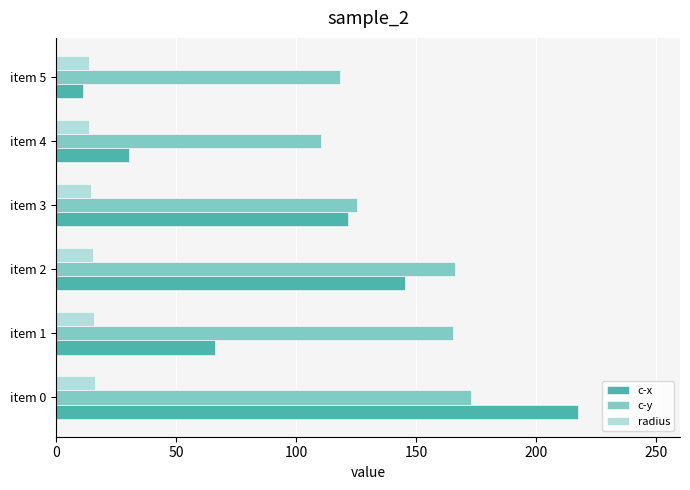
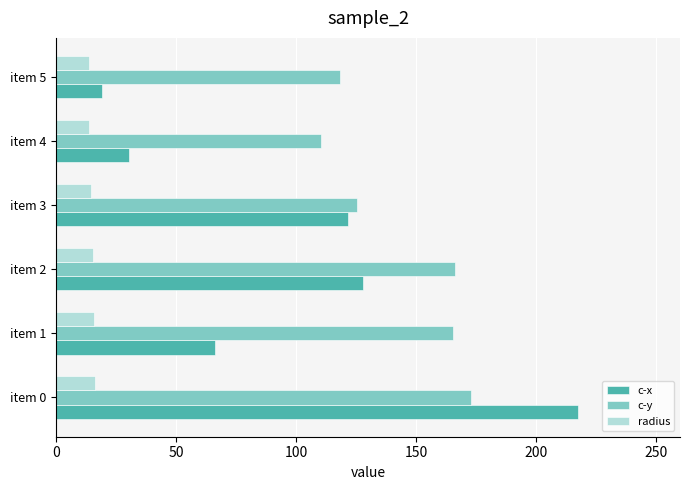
  {
    "c-x": {
-     "item 5": 11,
+     "item 5": 19,
      "item 4": 30,
      "item 3": 122,
-     "item 2": 145,
+     "item 2": 128,
      "item 1": 66,
      "item 0": 218
    }
  }
